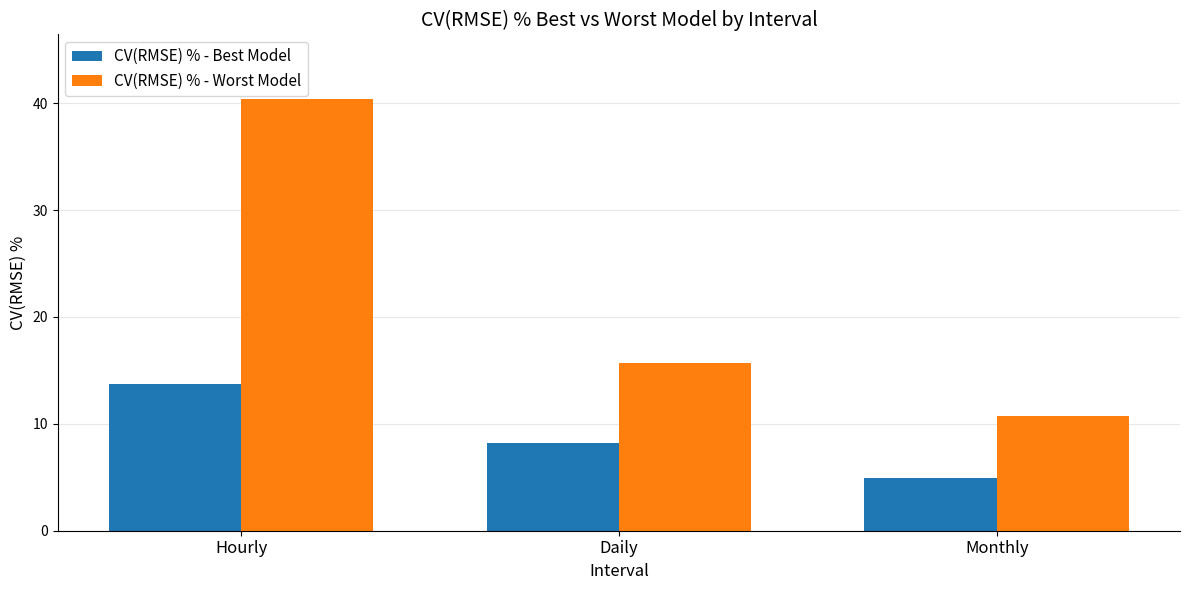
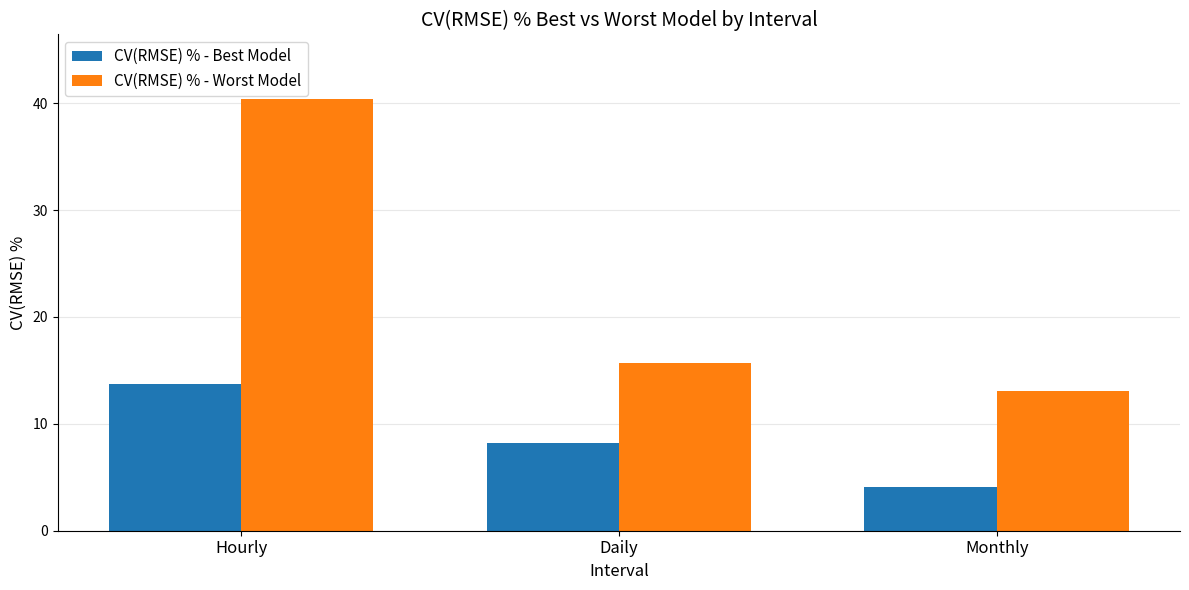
  {
    "CV(RMSE) % - Best Model": {
      "Hourly": 13.8,
      "Daily": 8.2,
-     "Monthly": 4.9
+     "Monthly": 4.1
    },
    "CV(RMSE) % - Worst Model": {
      "Hourly": 40.4,
      "Daily": 15.7,
-     "Monthly": 10.7
+     "Monthly": 13.0
    }
  }
